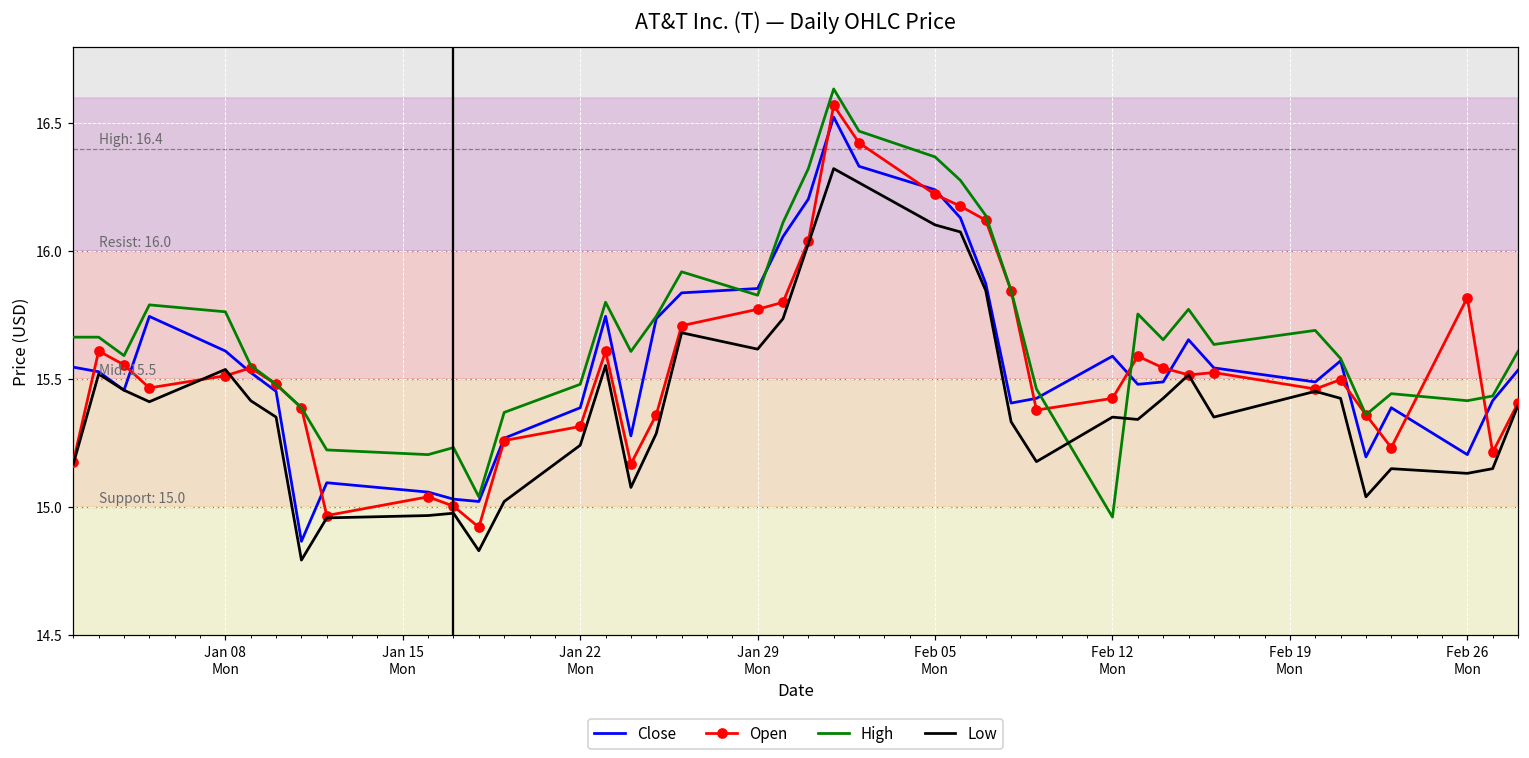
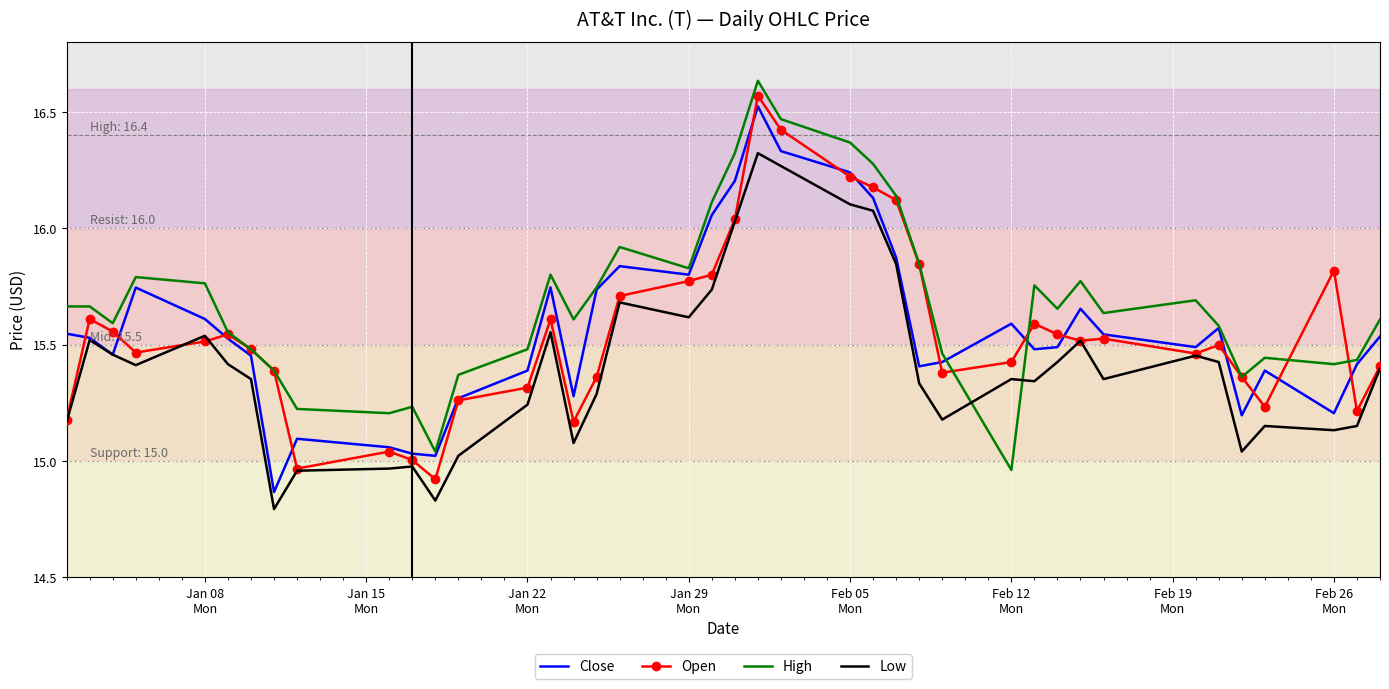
  {
    "Close": {
      "Jan 08 Mon": 15.61,
      "Jan 22 Mon": 15.39,
-     "Jan 29 Mon": 15.85,
+     "Jan 29 Mon": 15.80,
      "Feb 05 Mon": 16.24,
      "Feb 12 Mon": 15.59,
      "Feb 26 Mon": 15.21
    },
    "Open": {
      "Jan 08 Mon": 15.51,
      "Jan 22 Mon": 15.32,
      "Jan 29 Mon": 15.77,
      "Feb 05 Mon": 16.22,
      "Feb 12 Mon": 15.43,
      "Feb 26 Mon": 15.82
    },
    "High": {
      "Jan 08 Mon": 15.76,
      "Jan 22 Mon": 15.48,
      "Jan 29 Mon": 15.83,
      "Feb 05 Mon": 16.37,
      "Feb 12 Mon": 14.96,
      "Feb 26 Mon": 15.42
    },
    "Low": {
      "Jan 08 Mon": 15.54,
      "Jan 22 Mon": 15.24,
      "Jan 29 Mon": 15.62,
      "Feb 05 Mon": 16.10,
      "Feb 12 Mon": 15.35,
      "Feb 26 Mon": 15.13
    }
  }
